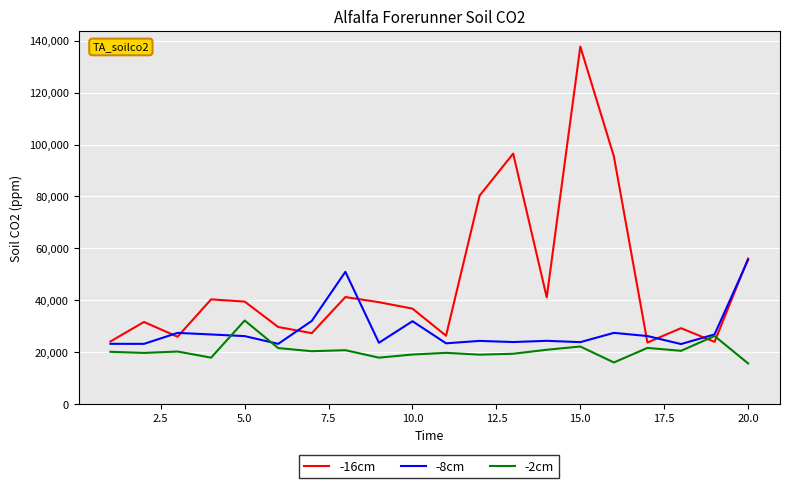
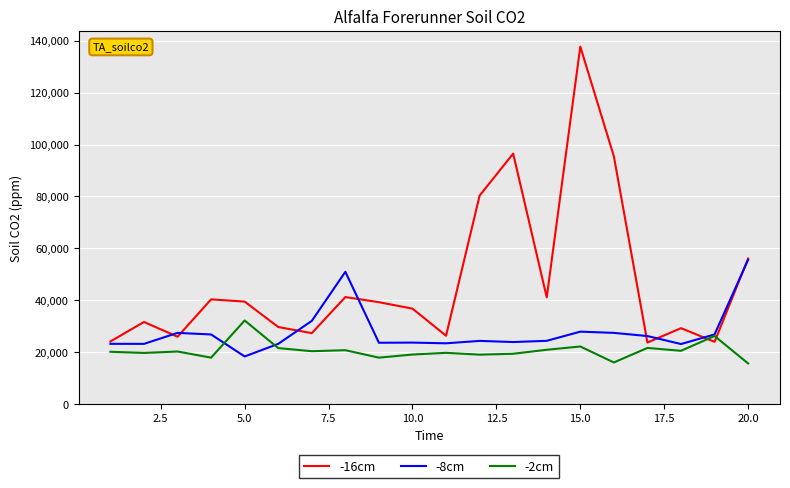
  {
    "-16cm": {
      "5.0": "39,000",
      "10.0": "37,000",
      "15.0": "138,000"
    },
    "-8cm": {
-     "5.0": "26,000",
-     "10.0": "32,000",
-     "15.0": "24,000"
+     "5.0": "18,000",
+     "10.0": "24,000",
+     "15.0": "28,000"
    },
    "-2cm": {
      "5.0": "32,000",
      "10.0": "19,000",
      "15.0": "22,000",
      "20.0": "16,000"
    }
  }
